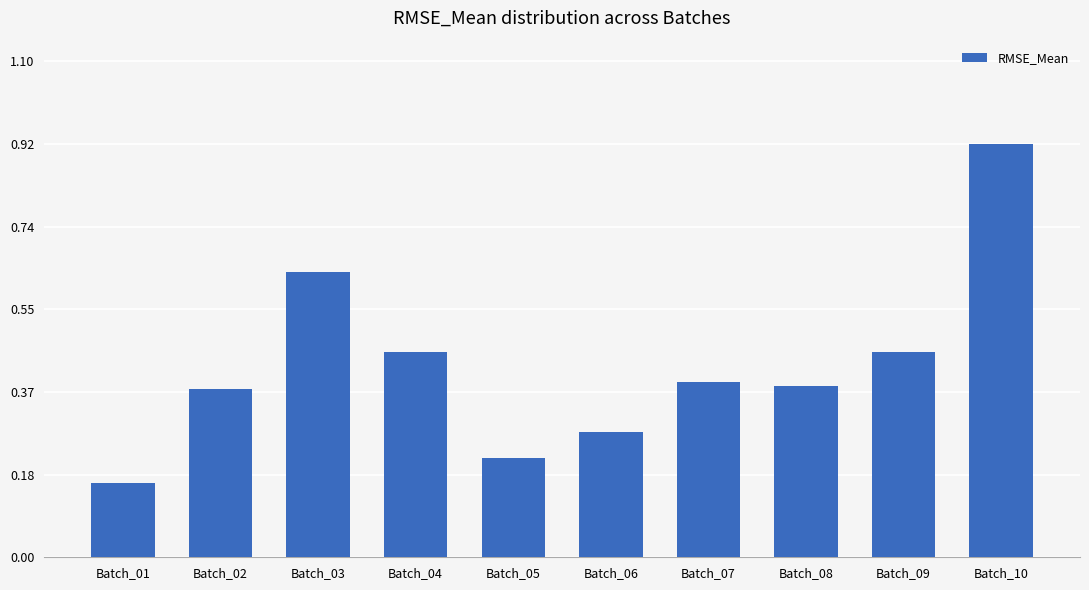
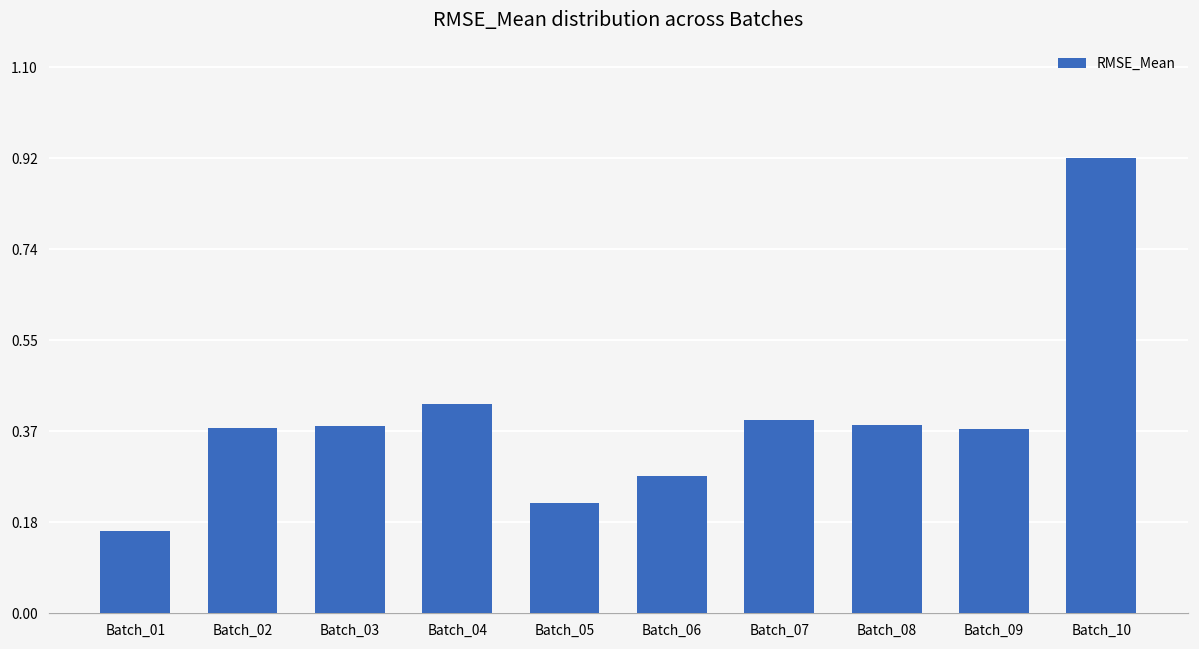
  {
    "Batch_01": 0.17,
    "Batch_02": 0.37,
-   "Batch_03": 0.64,
-   "Batch_04": 0.46,
+   "Batch_03": 0.38,
+   "Batch_04": 0.42,
    "Batch_05": 0.22,
    "Batch_06": 0.28,
    "Batch_07": 0.39,
    "Batch_08": 0.38,
-   "Batch_09": 0.46,
+   "Batch_09": 0.37,
    "Batch_10": 0.92
  }
